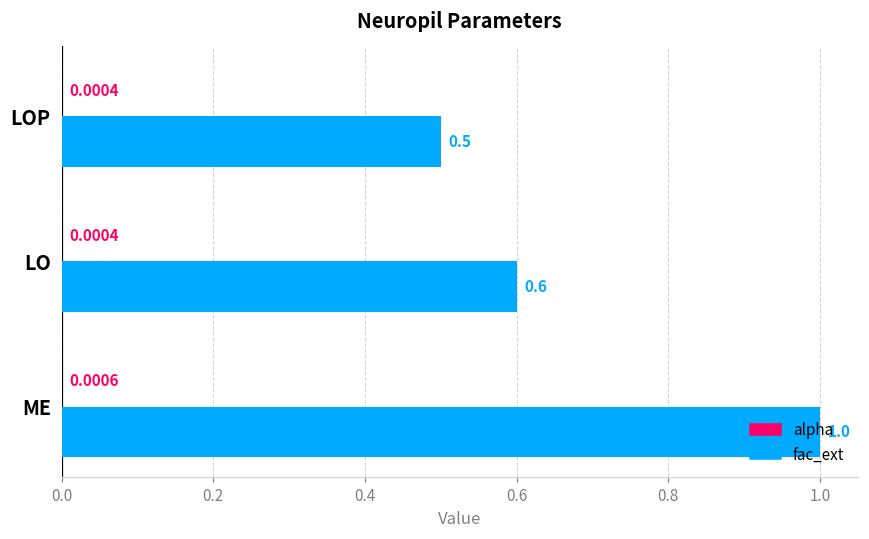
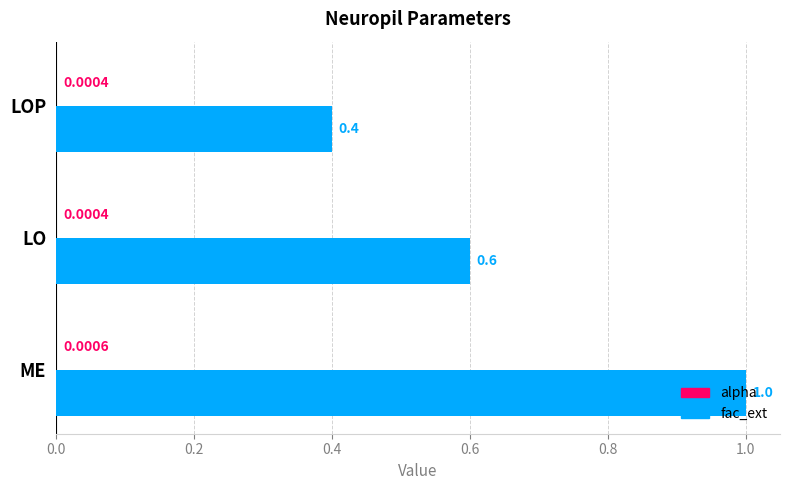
  {
    "alpha": {
      "LOP": 0.0004,
      "LO": 0.0004,
      "ME": 0.0006
    },
    "fac_ext": {
-     "LOP": 0.5,
+     "LOP": 0.4,
      "LO": 0.6,
      "ME": 1.0
    }
  }
